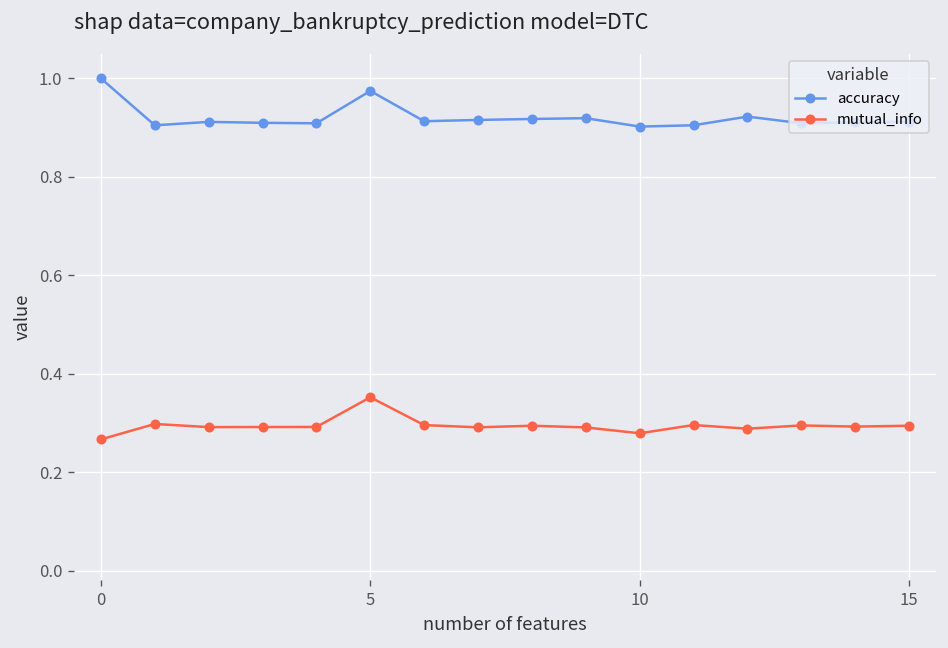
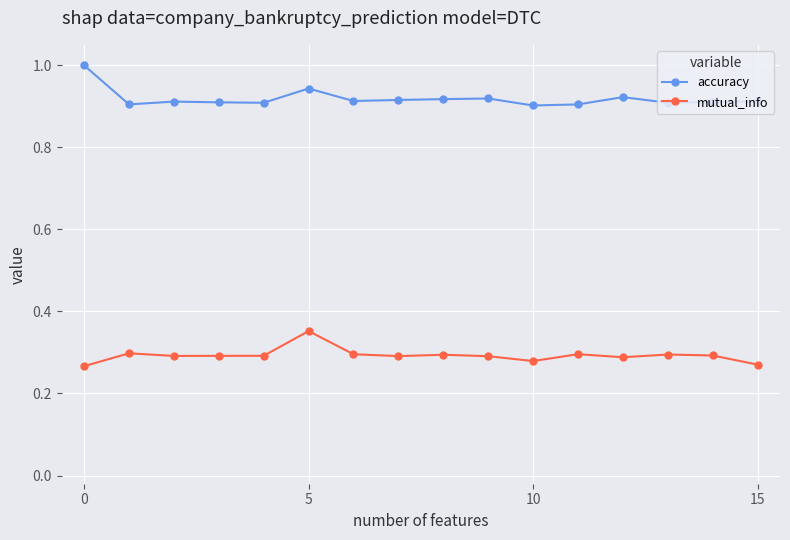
  {
    "accuracy": {
      "0": 1.00,
-     "5": 0.97,
+     "5": 0.94,
      "10": 0.90
    },
    "mutual_info": {
      "0": 0.27,
      "5": 0.35,
      "10": 0.28,
-     "15": 0.29
+     "15": 0.27
    }
  }
